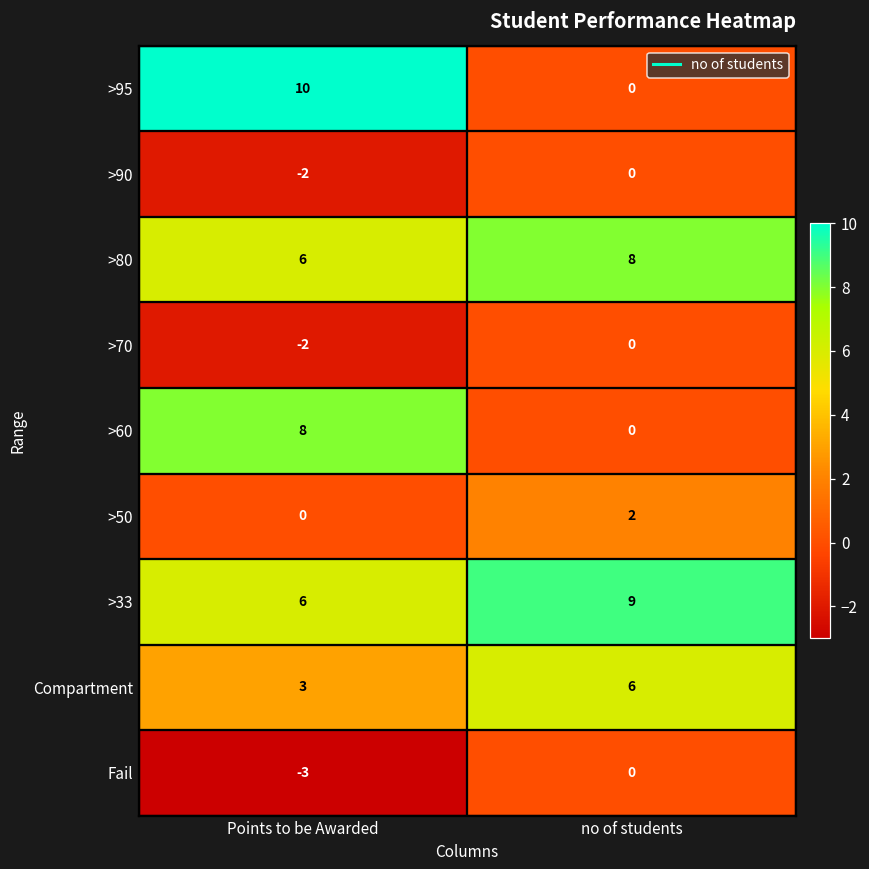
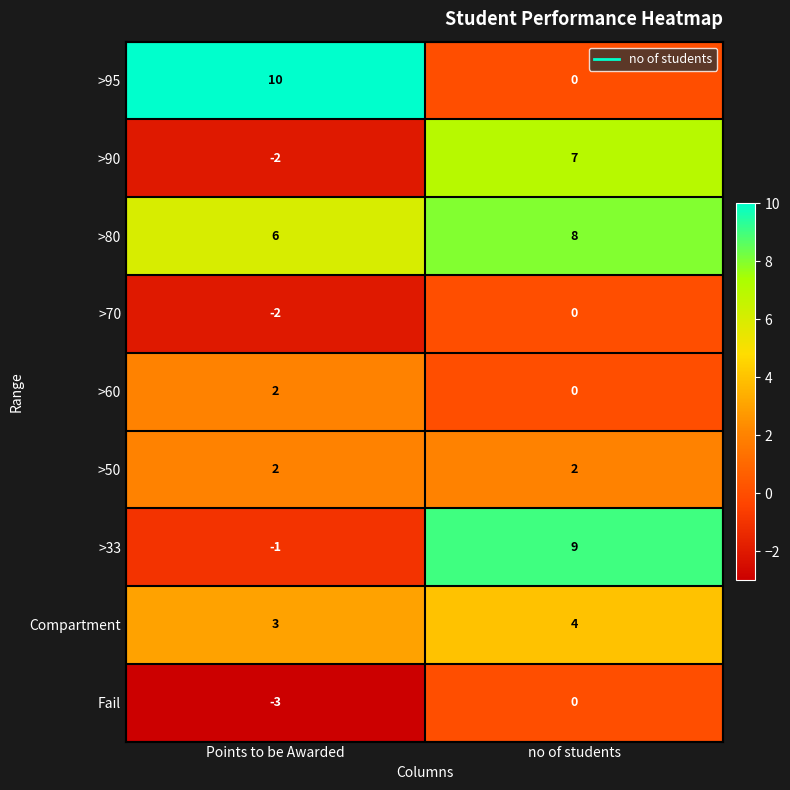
  {
    ">95": {
      "Points to be Awarded": 10,
      "no of students": 0
    },
    ">90": {
      "Points to be Awarded": -2,
-     "no of students": 0
+     "no of students": 7
    },
    ">80": {
      "Points to be Awarded": 6,
      "no of students": 8
    },
    ">70": {
      "Points to be Awarded": -2,
      "no of students": 0
    },
    ">60": {
-     "Points to be Awarded": 8,
+     "Points to be Awarded": 2,
      "no of students": 0
    },
    ">50": {
-     "Points to be Awarded": 0,
+     "Points to be Awarded": 2,
      "no of students": 2
    },
    ">33": {
-     "Points to be Awarded": 6,
+     "Points to be Awarded": -1,
      "no of students": 9
    },
    "Compartment": {
      "Points to be Awarded": 3,
-     "no of students": 6
+     "no of students": 4
    },
    "Fail": {
      "Points to be Awarded": -3,
      "no of students": 0
    }
  }
